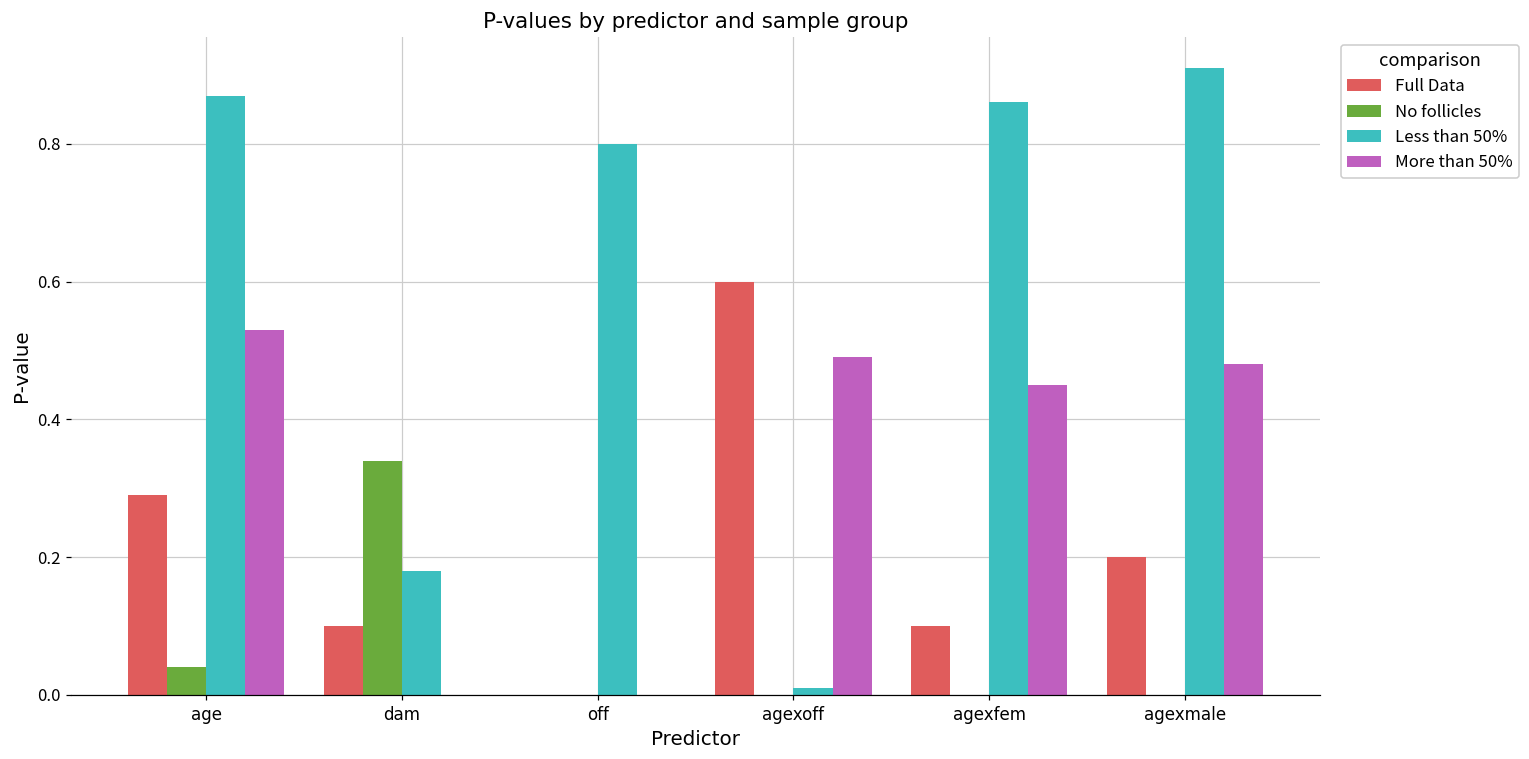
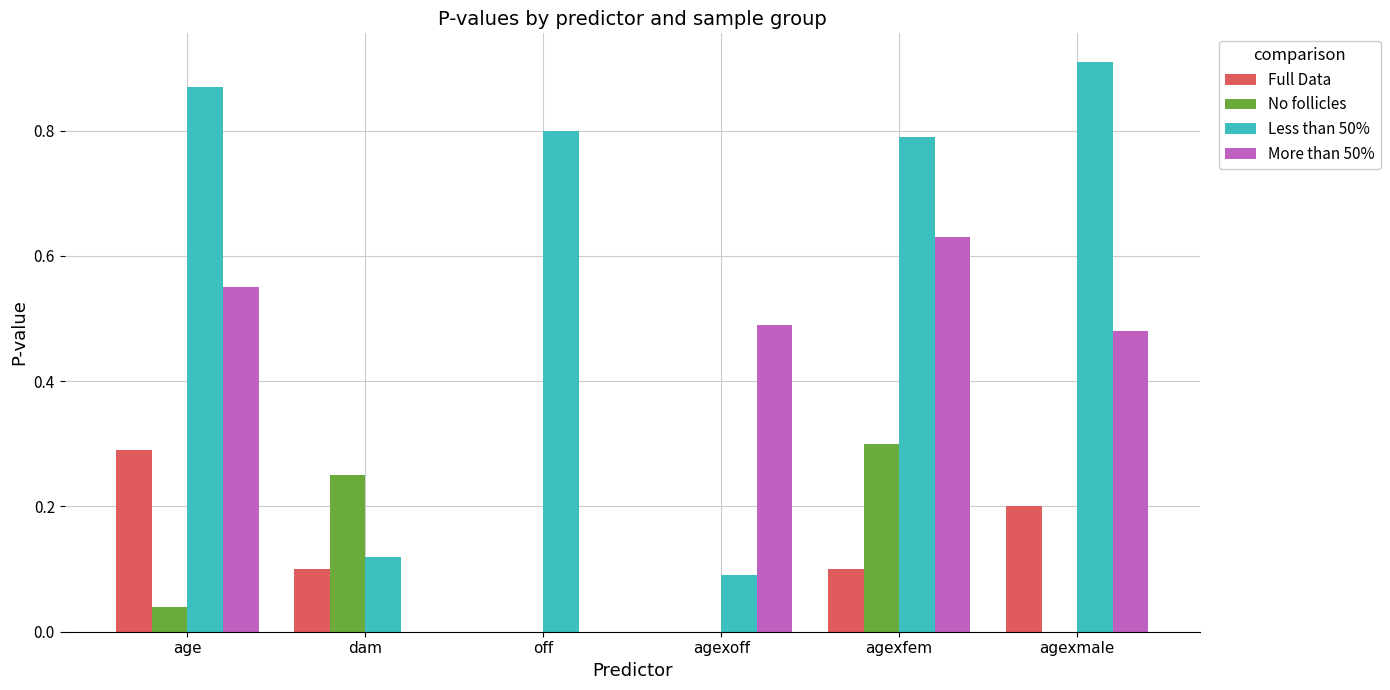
  {
    "Full Data": {
      "age": 0.29,
      "dam": 0.1,
      "off": 0.0,
-     "agexoff": 0.6,
+     "agexoff": 0.0,
      "agexfem": 0.1,
      "agexmale": 0.2
    },
    "No follicles": {
      "age": 0.04,
-     "dam": 0.34,
+     "dam": 0.25,
      "off": 0.00,
      "agexoff": 0.00,
-     "agexfem": 0.0,
+     "agexfem": 0.3,
      "agexmale": 0.00
    },
    "Less than 50%": {
      "age": 0.87,
-     "dam": 0.18,
+     "dam": 0.12,
      "off": 0.80,
-     "agexoff": 0.01,
-     "agexfem": 0.86,
+     "agexoff": 0.09,
+     "agexfem": 0.79,
      "agexmale": 0.91
    },
    "More than 50%": {
-     "age": 0.53,
+     "age": 0.55,
      "dam": 0.00,
      "off": 0.00,
      "agexoff": 0.49,
-     "agexfem": 0.45,
+     "agexfem": 0.63,
      "agexmale": 0.48
    }
  }
